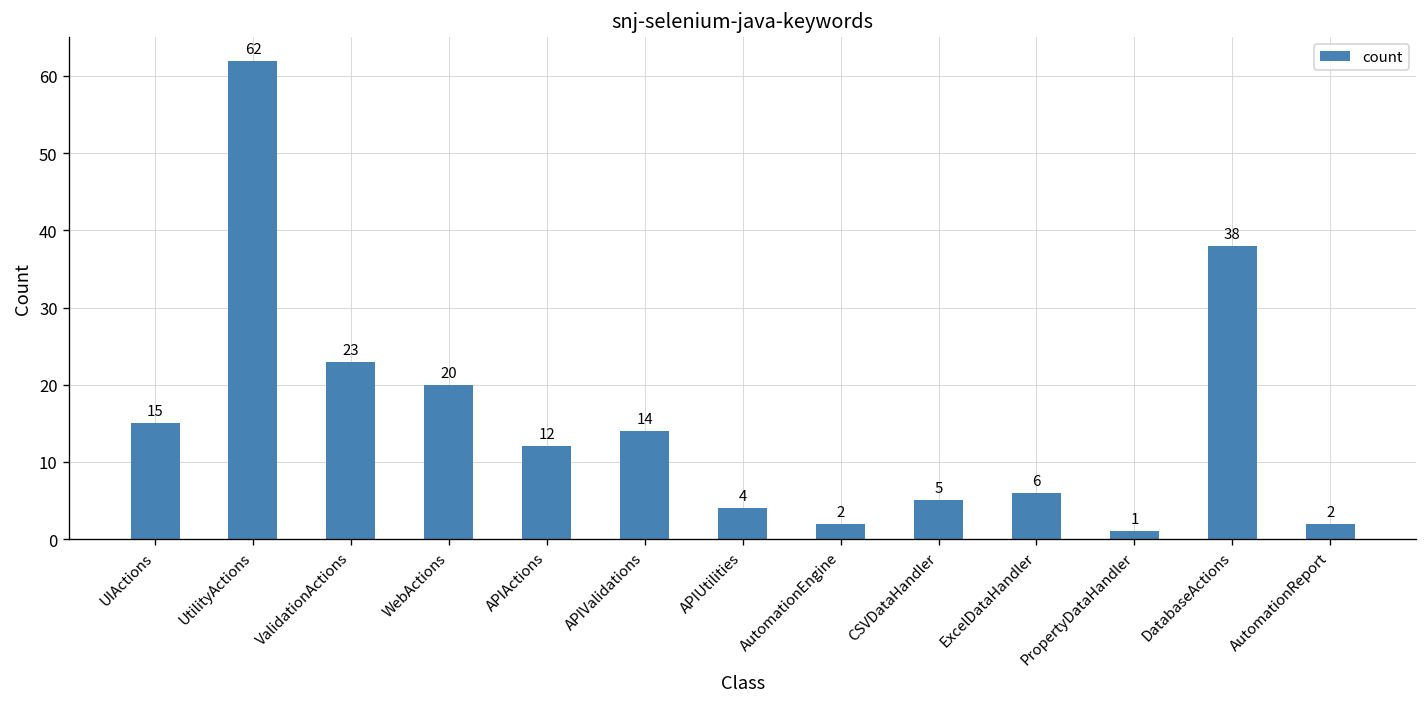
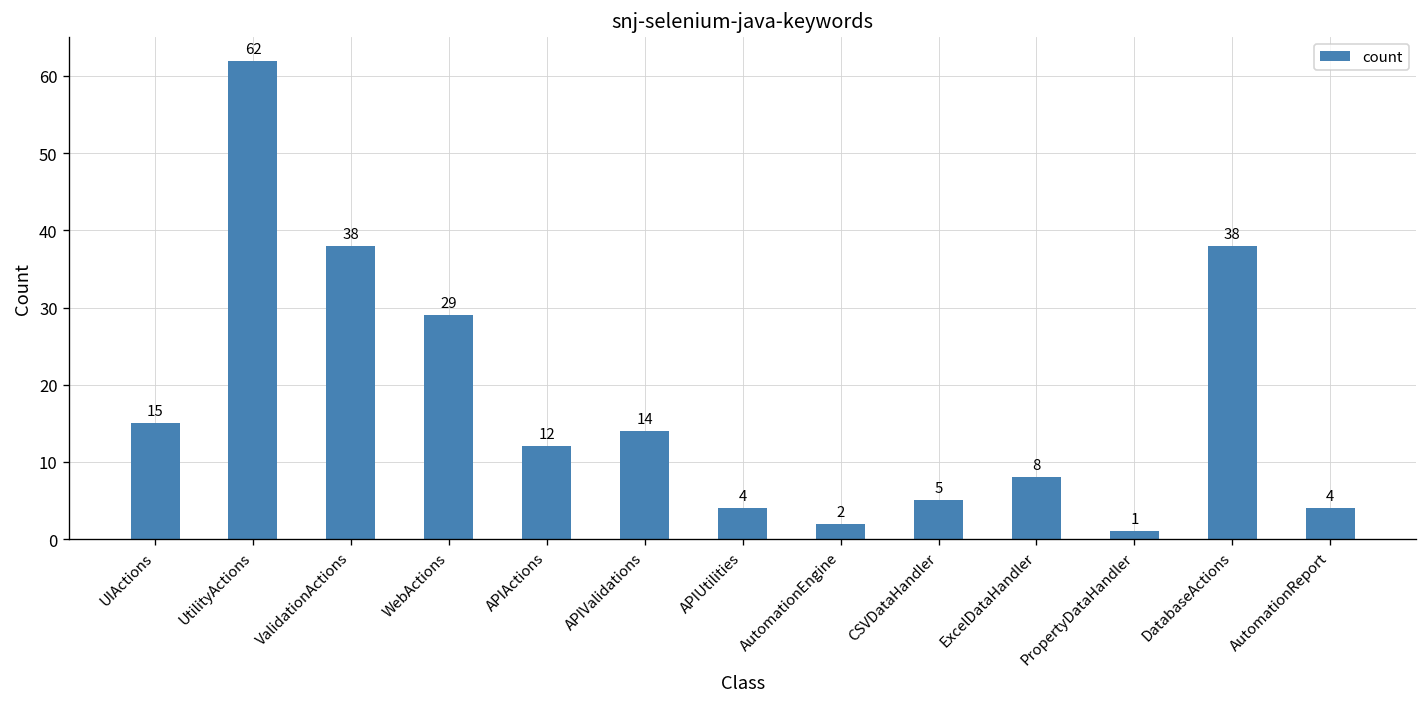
  {
    "UIActions": 15,
    "UtilityActions": 62,
-   "ValidationActions": 23,
-   "WebActions": 20,
+   "ValidationActions": 38,
+   "WebActions": 29,
    "APIActions": 12,
    "APIValidations": 14,
    "APIUtilities": 4,
    "AutomationEngine": 2,
    "CSVDataHandler": 5,
-   "ExcelDataHandler": 6,
+   "ExcelDataHandler": 8,
    "PropertyDataHandler": 1,
    "DatabaseActions": 38,
-   "AutomationReport": 2
+   "AutomationReport": 4
  }
